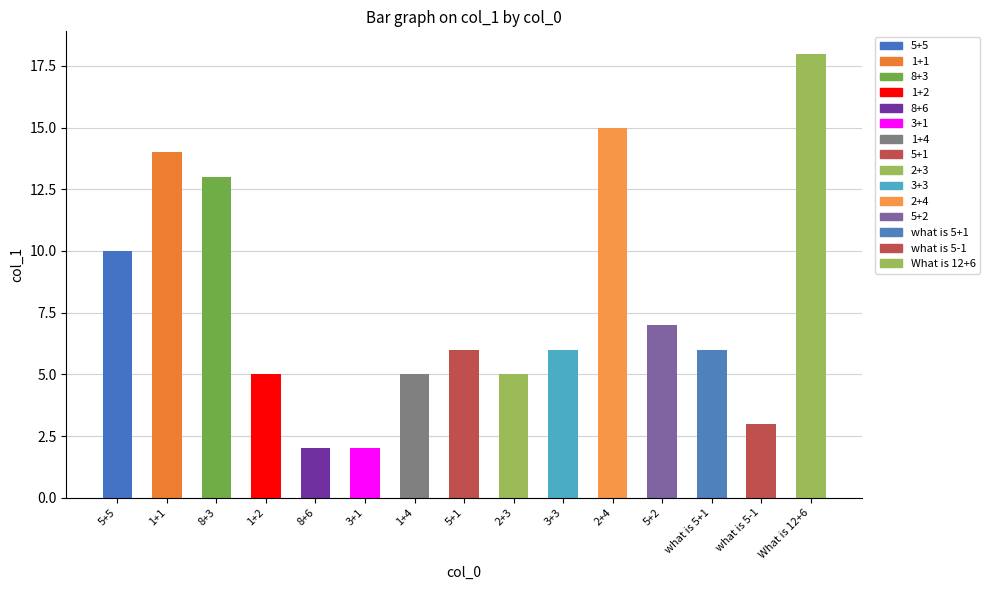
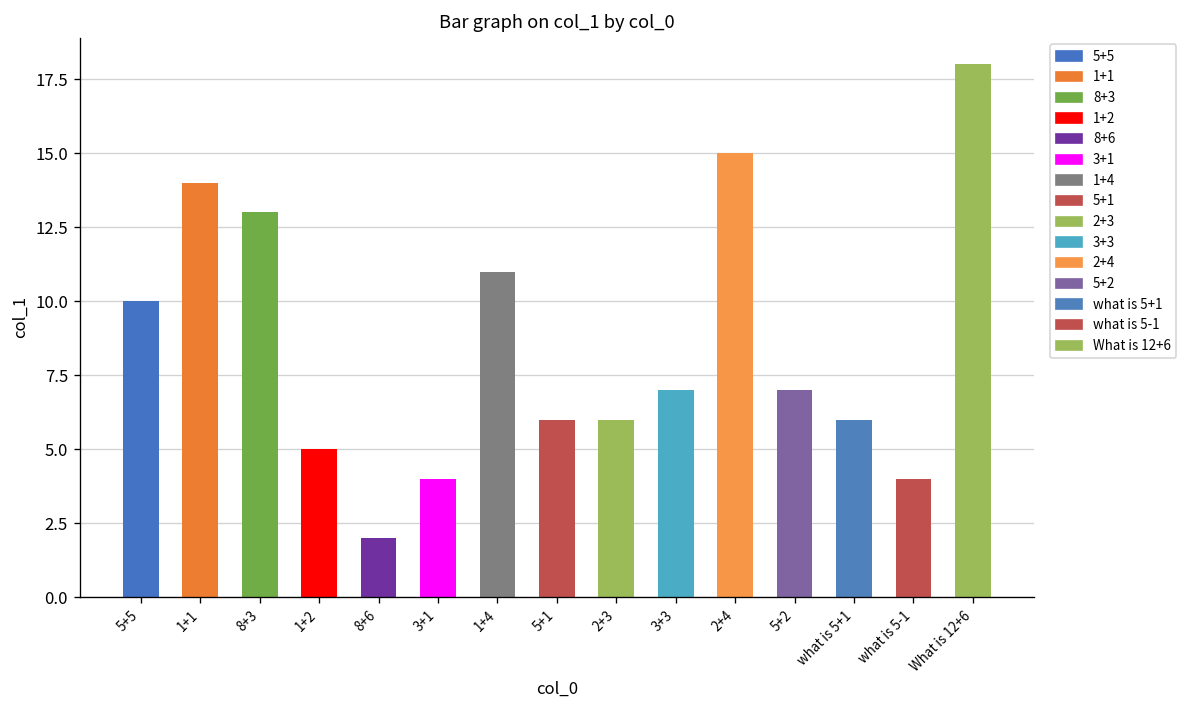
  {
    "5+5": 10,
    "1+1": 14,
    "8+3": 13,
    "1+2": 5,
    "8+6": 2,
-   "3+1": 2,
-   "1+4": 5,
+   "3+1": 4,
+   "1+4": 11,
    "5+1": 6,
-   "2+3": 5,
-   "3+3": 6,
+   "2+3": 6,
+   "3+3": 7,
    "2+4": 15,
    "5+2": 7,
    "what is 5+1": 6,
-   "what is 5-1": 3,
+   "what is 5-1": 4,
    "What is 12+6": 18
  }
